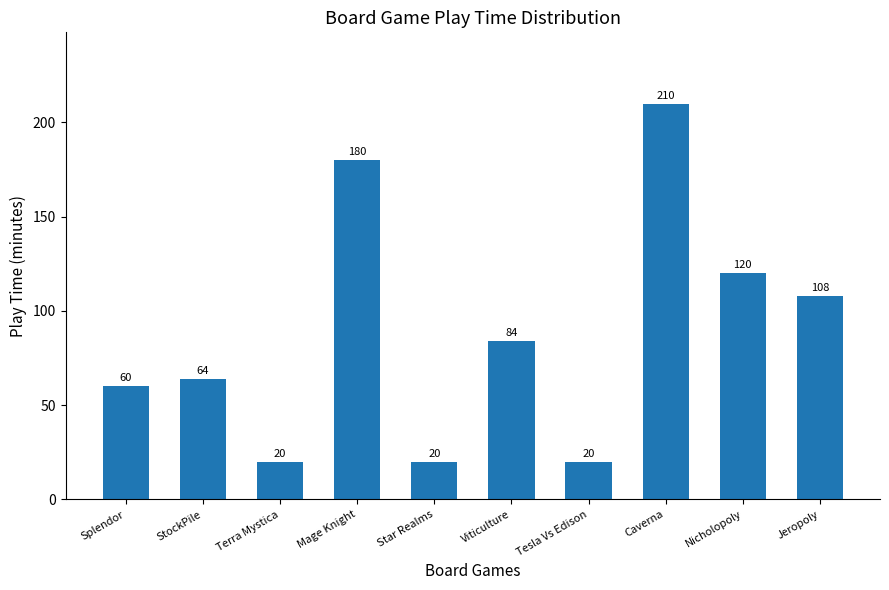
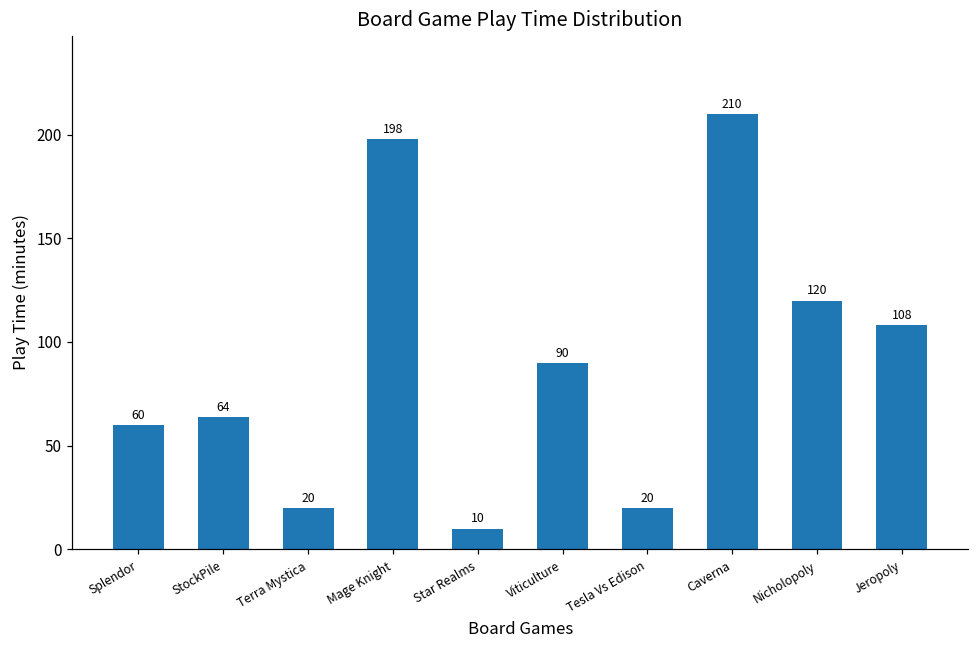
  {
    "Splendor": 60,
    "StockPile": 64,
    "Terra Mystica": 20,
-   "Mage Knight": 180,
-   "Star Realms": 20,
-   "Viticulture": 84,
+   "Mage Knight": 198,
+   "Star Realms": 10,
+   "Viticulture": 90,
    "Tesla Vs Edison": 20,
    "Caverna": 210,
    "Nicholopoly": 120,
    "Jeropoly": 108
  }
